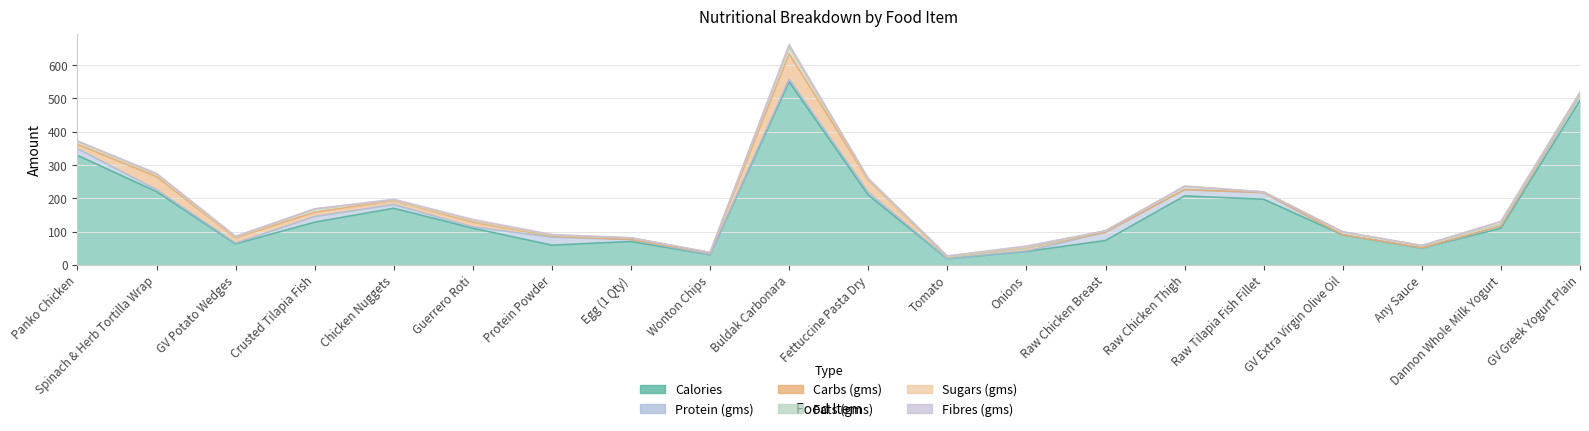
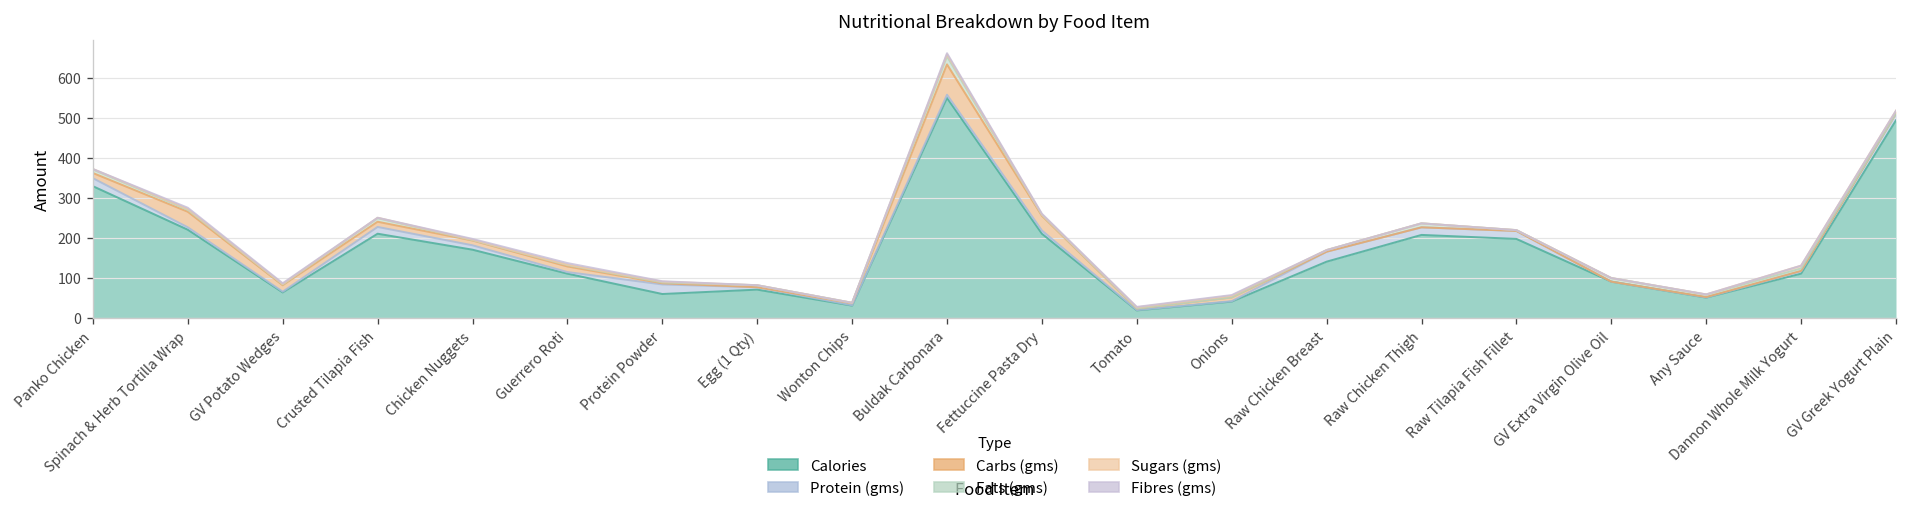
  {
    "Calories": {
      "Panko Chicken": 330,
-     "Crusted Tilapia Fish": 130,
+     "Crusted Tilapia Fish": 210,
      "Chicken Nuggets": 170,
      "Protein Powder": 60,
      "Buldak Carbonara": 550,
      "Fettuccine Pasta Dry": 210,
-     "Raw Chicken Breast": 70,
+     "Raw Chicken Breast": 140,
      "Raw Chicken Thigh": 210,
      "Raw Tilapia Fish Fillet": 200,
      "GV Greek Yogurt Plain": 490
    }
  }
